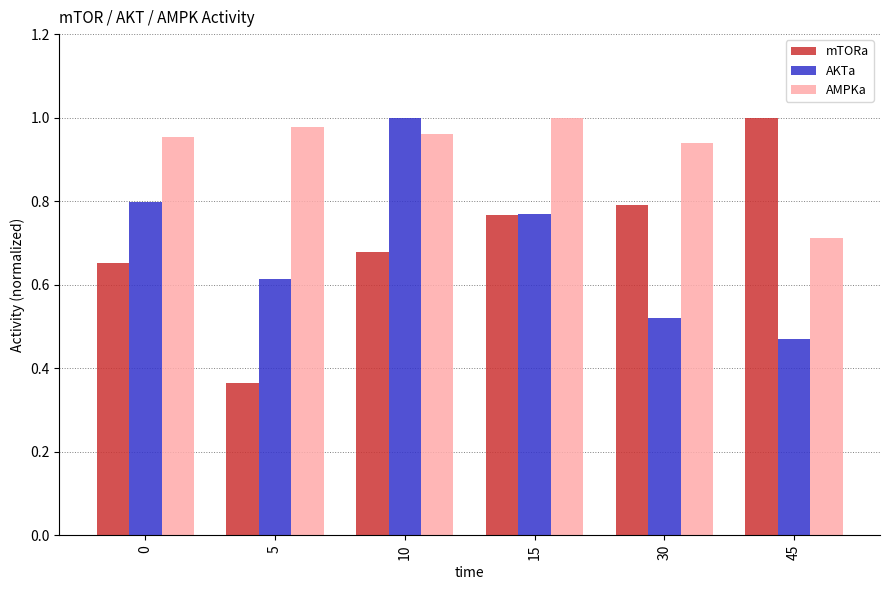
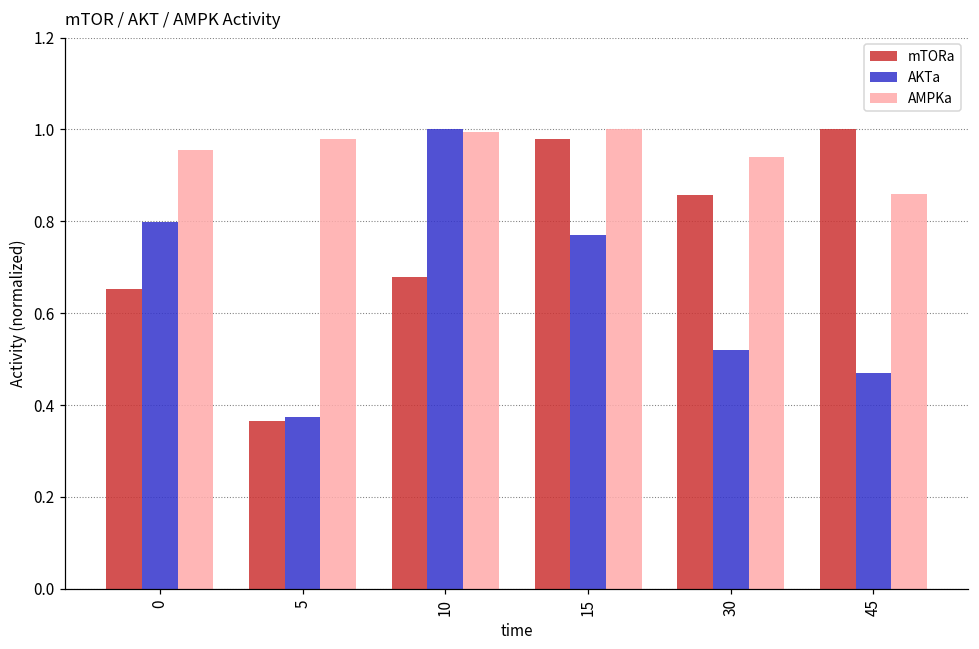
  {
    "mTORa": {
      "0": 0.65,
      "5": 0.36,
      "10": 0.68,
-     "15": 0.77,
-     "30": 0.79,
+     "15": 0.98,
+     "30": 0.86,
      "45": 1.00
    },
    "AKTa": {
      "0": 0.80,
-     "5": 0.61,
+     "5": 0.37,
      "10": 1.00,
      "15": 0.77,
      "30": 0.52,
      "45": 0.47
    },
    "AMPKa": {
      "0": 0.95,
      "5": 0.98,
-     "10": 0.96,
+     "10": 0.99,
      "15": 1.00,
      "30": 0.94,
-     "45": 0.71
+     "45": 0.86
    }
  }
